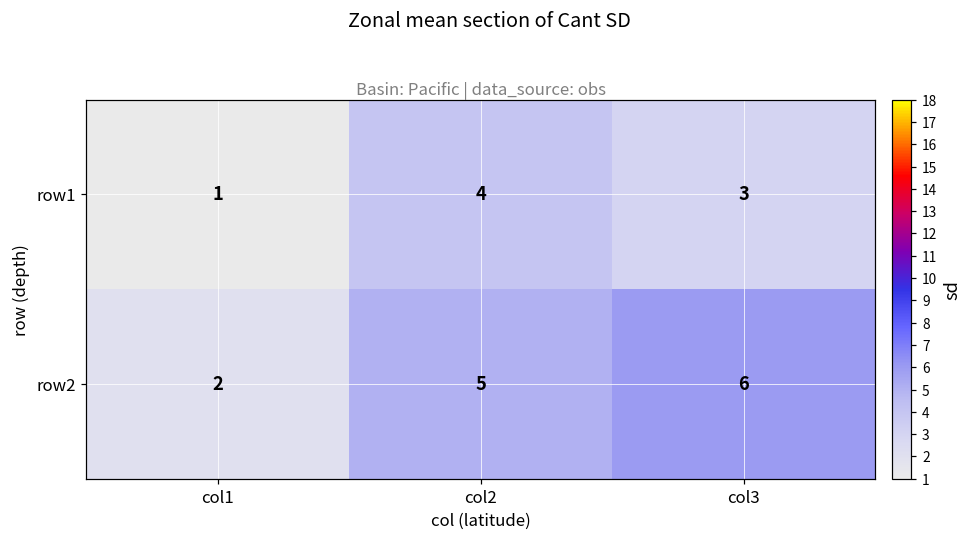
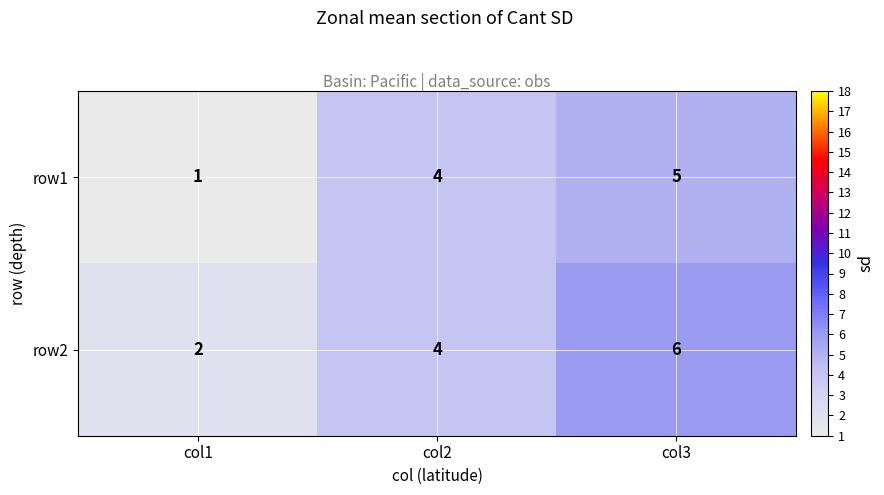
  {
    "row1": {
      "col1": 1,
      "col2": 4,
-     "col3": 3
+     "col3": 5
    },
    "row2": {
      "col1": 2,
-     "col2": 5,
+     "col2": 4,
      "col3": 6
    }
  }
